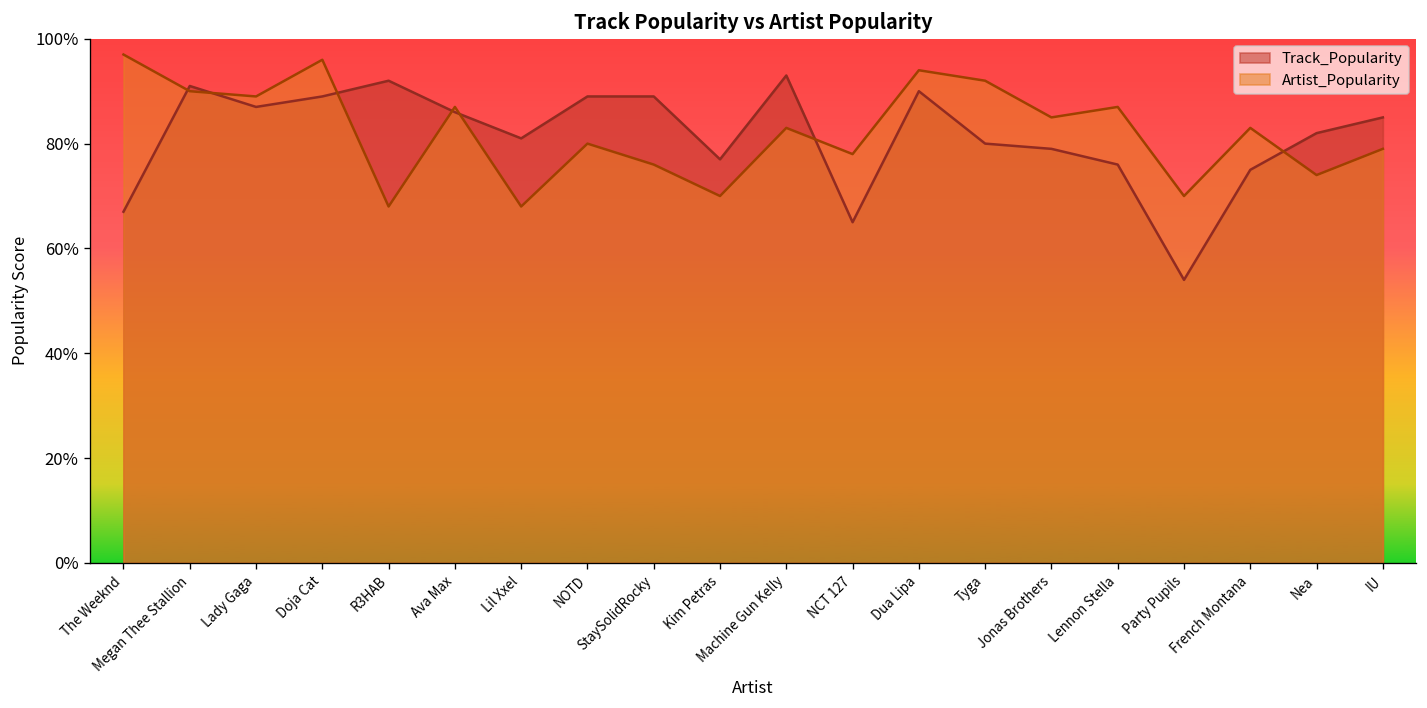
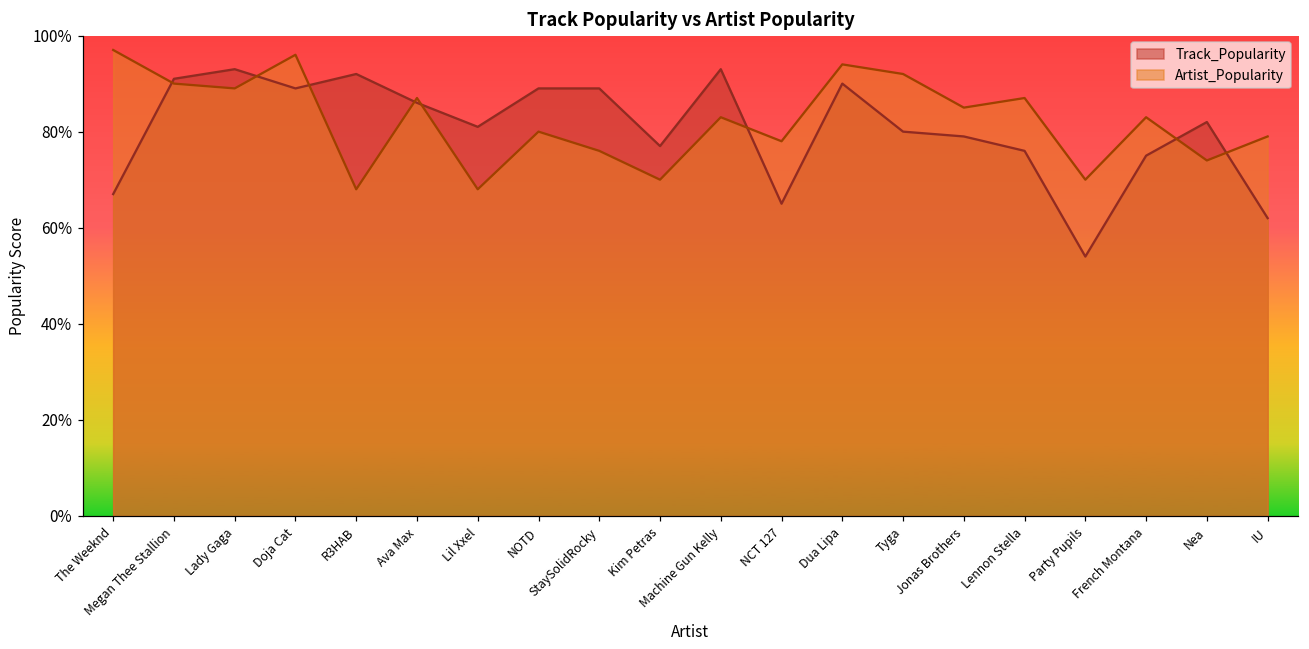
  {
    "Track_Popularity": {
      "The Weeknd": "67%",
      "Megan Thee Stallion": "91%",
-     "Lady Gaga": "87%",
+     "Lady Gaga": "93%",
      "Doja Cat": "89%",
      "R3HAB": "92%",
      "Ava Max": "86%",
      "Lil Xxel": "81%",
      "NOTD": "89%",
      "StaySolidRocky": "89%",
      "Kim Petras": "77%",
      "Machine Gun Kelly": "93%",
      "NCT 127": "65%",
      "Dua Lipa": "90%",
      "Tyga": "80%",
      "Jonas Brothers": "79%",
      "Lennon Stella": "76%",
      "Party Pupils": "54%",
      "French Montana": "75%",
      "Nea": "82%",
-     "IU": "85%"
+     "IU": "62%"
    },
    "Artist_Popularity": {
      "The Weeknd": "97%",
      "Megan Thee Stallion": "90%",
      "Lady Gaga": "89%",
      "Doja Cat": "96%",
      "R3HAB": "68%",
      "Ava Max": "87%",
      "Lil Xxel": "68%",
      "NOTD": "80%",
      "StaySolidRocky": "76%",
      "Kim Petras": "70%",
      "Machine Gun Kelly": "83%",
      "NCT 127": "78%",
      "Dua Lipa": "94%",
      "Tyga": "92%",
      "Jonas Brothers": "85%",
      "Lennon Stella": "87%",
      "Party Pupils": "70%",
      "French Montana": "83%",
      "Nea": "74%",
      "IU": "79%"
    }
  }
